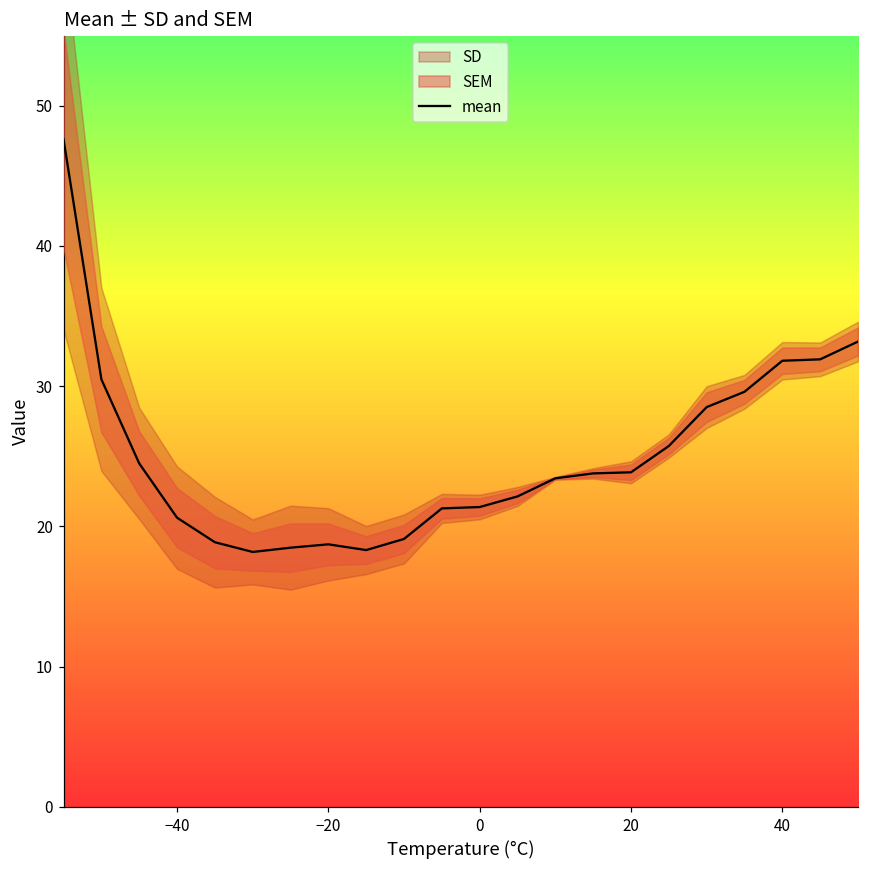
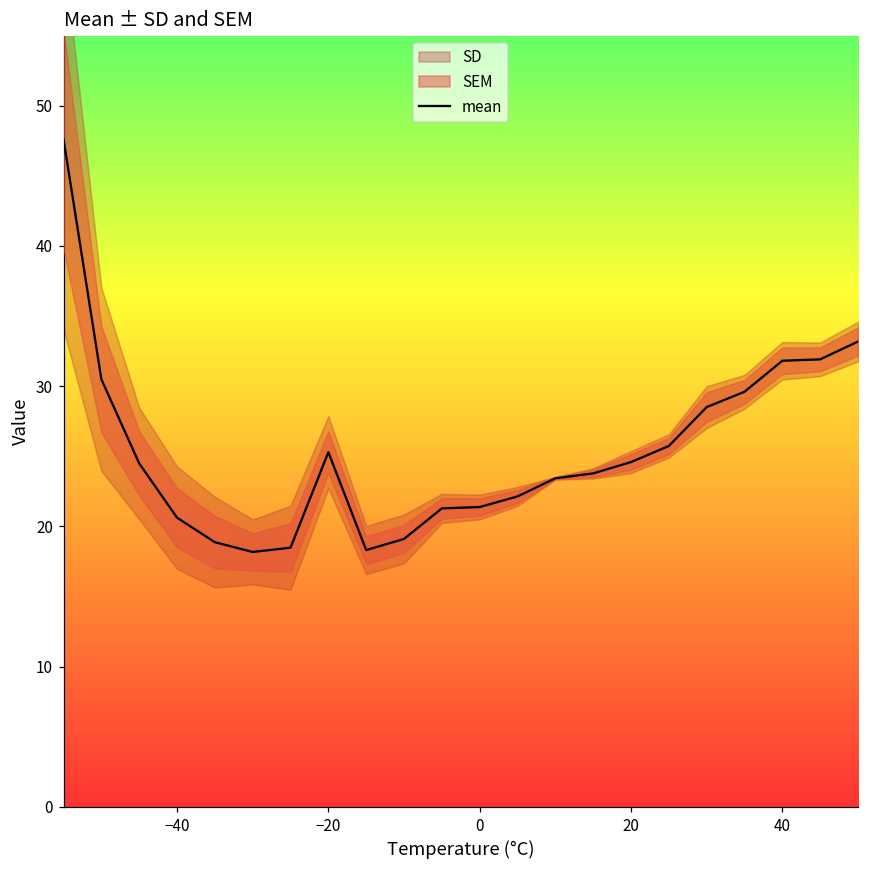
  {
    "mean": {
      "−40": 20.6,
-     "−20": 18.7,
+     "−20": 25.3,
      "0": 21.4,
-     "20": 23.9,
+     "20": 24.6,
      "40": 31.8
    }
  }
